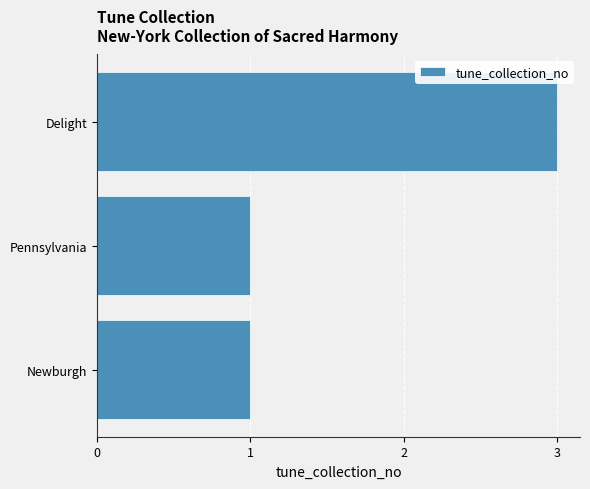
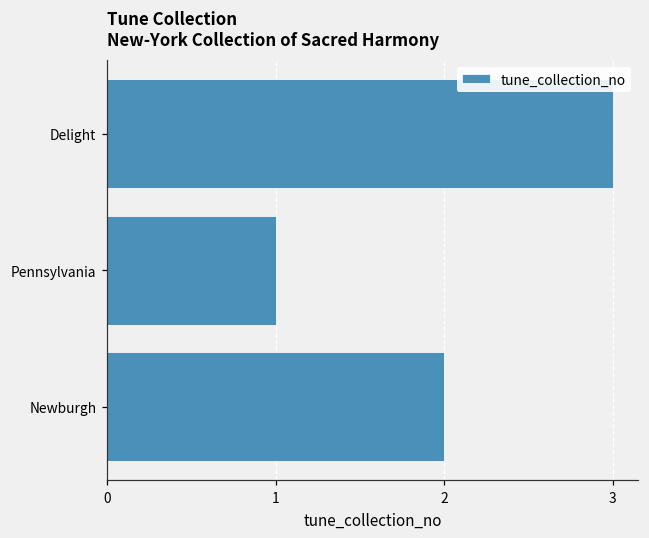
  {
    "Delight": 3,
    "Pennsylvania": 1,
-   "Newburgh": 1
+   "Newburgh": 2
  }
